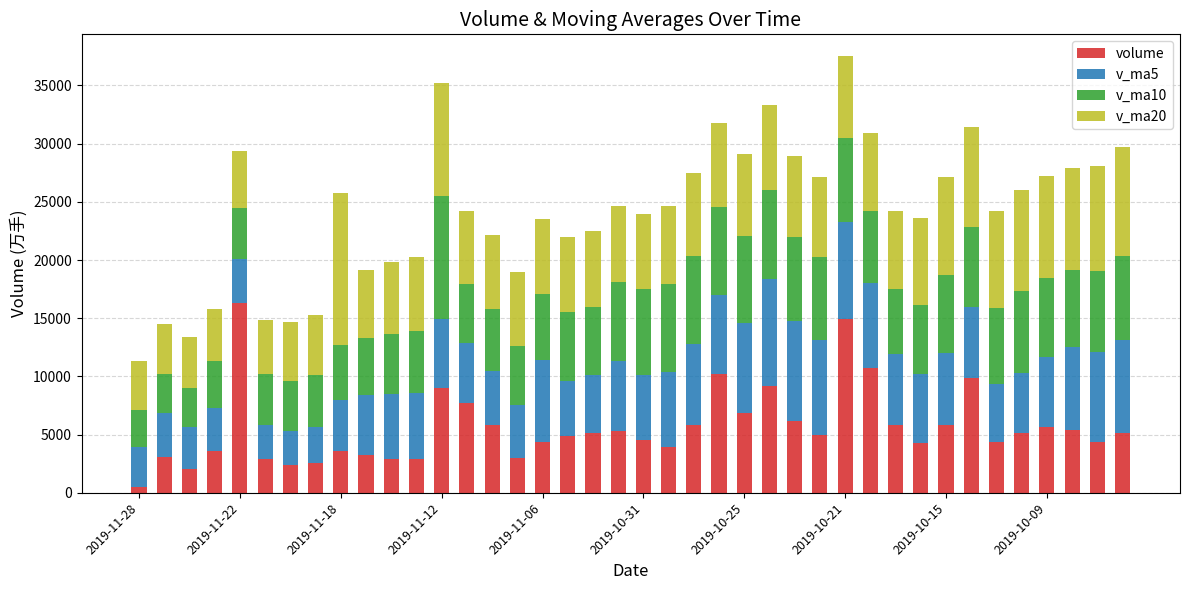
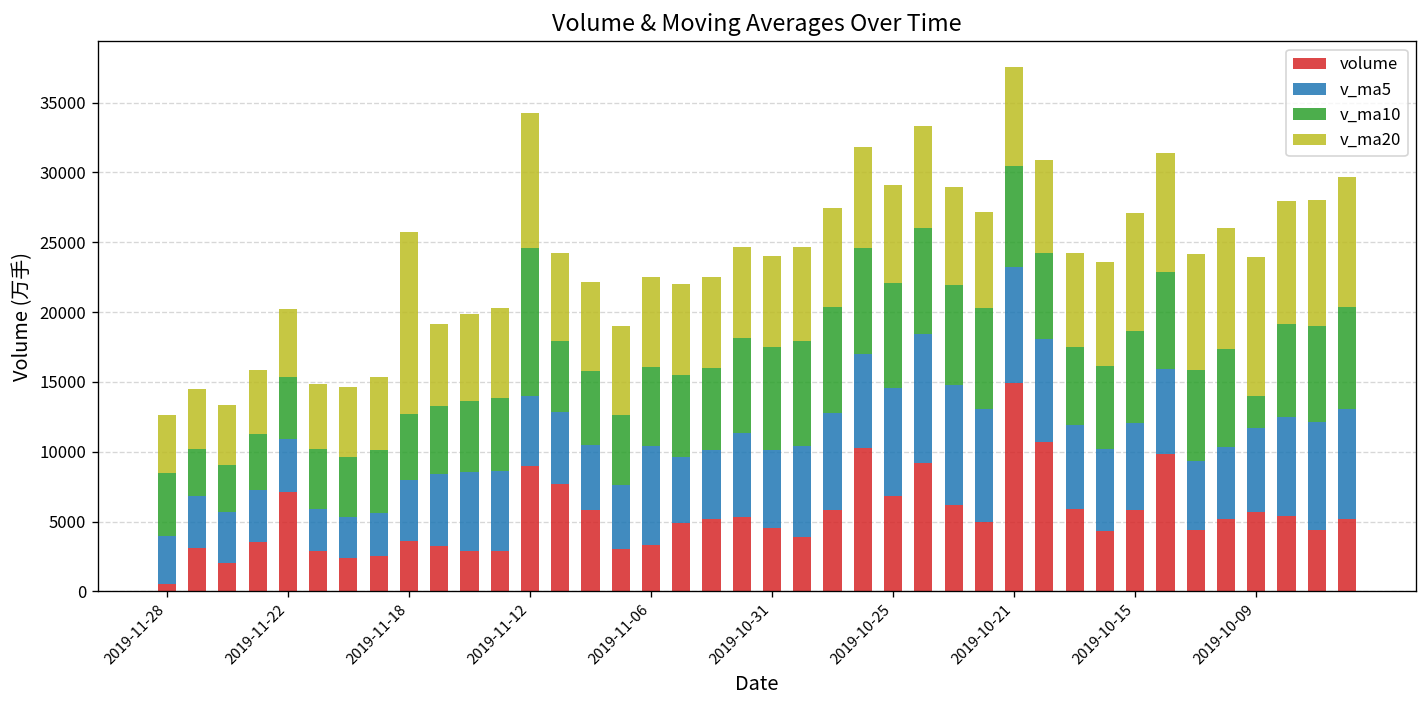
  {
    "volume": {
      "2019-11-28": 500,
-     "2019-11-22": 16300,
+     "2019-11-22": 7200,
      "2019-11-18": 3600,
      "2019-11-12": 9000,
-     "2019-11-06": 4400,
+     "2019-11-06": 3300,
      "2019-10-31": 4500,
      "2019-10-25": 6900,
      "2019-10-21": 14900,
      "2019-10-15": 5800,
      "2019-10-09": 5700
    },
    "v_ma5": {
      "2019-11-28": 3400,
      "2019-11-22": 3700,
      "2019-11-18": 4300,
-     "2019-11-12": 6000,
+     "2019-11-12": 5000,
      "2019-11-06": 7100,
      "2019-10-31": 5600,
      "2019-10-25": 7700,
      "2019-10-21": 8300,
      "2019-10-15": 6200,
      "2019-10-09": 6000
    },
    "v_ma10": {
-     "2019-11-28": 3200,
+     "2019-11-28": 4500,
      "2019-11-22": 4400,
      "2019-11-18": 4700,
      "2019-11-12": 10500,
      "2019-11-06": 5700,
      "2019-10-31": 7400,
      "2019-10-25": 7500,
      "2019-10-21": 7200,
      "2019-10-15": 6600,
-     "2019-10-09": 6800
+     "2019-10-09": 2300
    },
    "v_ma20": {
      "2019-11-28": 4100,
      "2019-11-22": 4900,
      "2019-11-18": 13000,
      "2019-11-12": 9700,
      "2019-11-06": 6400,
      "2019-10-31": 6500,
      "2019-10-25": 7000,
      "2019-10-21": 7100,
      "2019-10-15": 8500,
-     "2019-10-09": 8700
+     "2019-10-09": 9900
    }
  }
